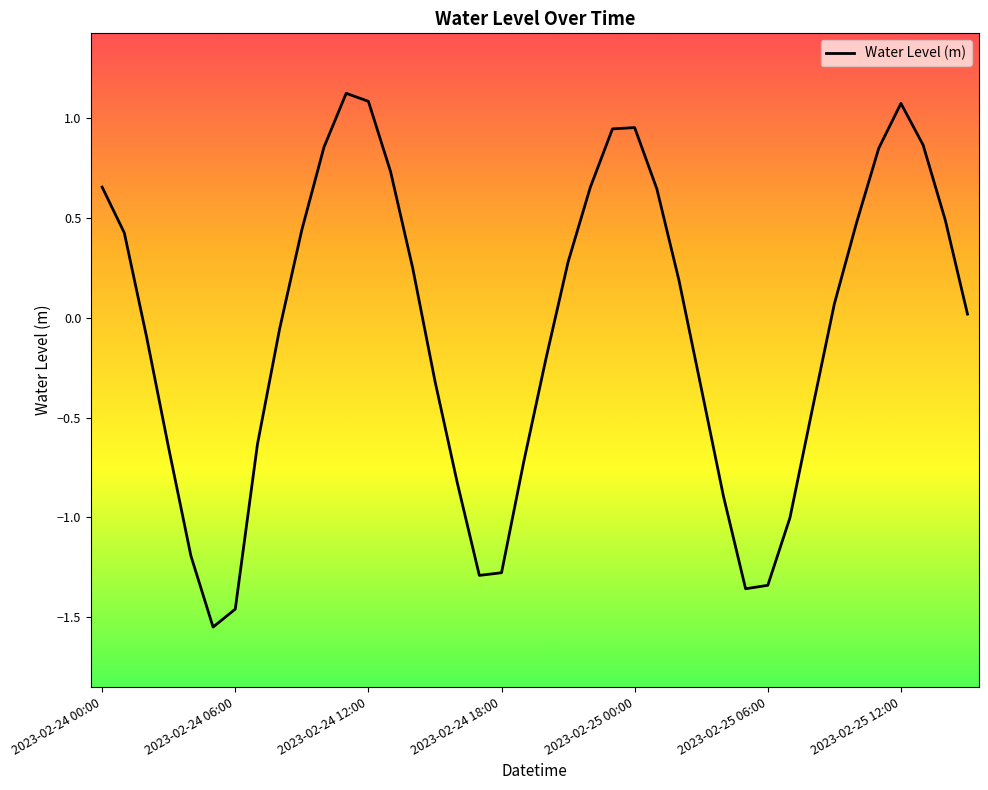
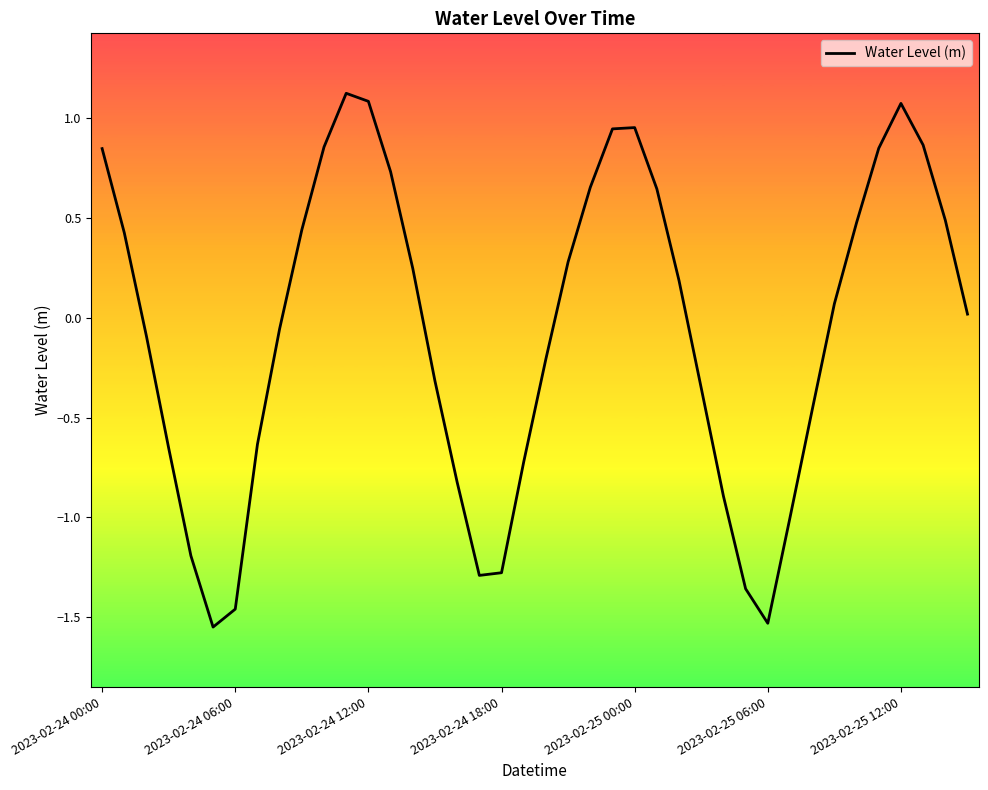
  {
-   "2023-02-24 00:00": 0.65,
+   "2023-02-24 00:00": 0.85,
    "2023-02-24 06:00": -1.46,
    "2023-02-24 12:00": 1.08,
    "2023-02-24 18:00": -1.28,
    "2023-02-25 00:00": 0.95,
-   "2023-02-25 06:00": -1.34,
+   "2023-02-25 06:00": -1.53,
    "2023-02-25 12:00": 1.07
  }
